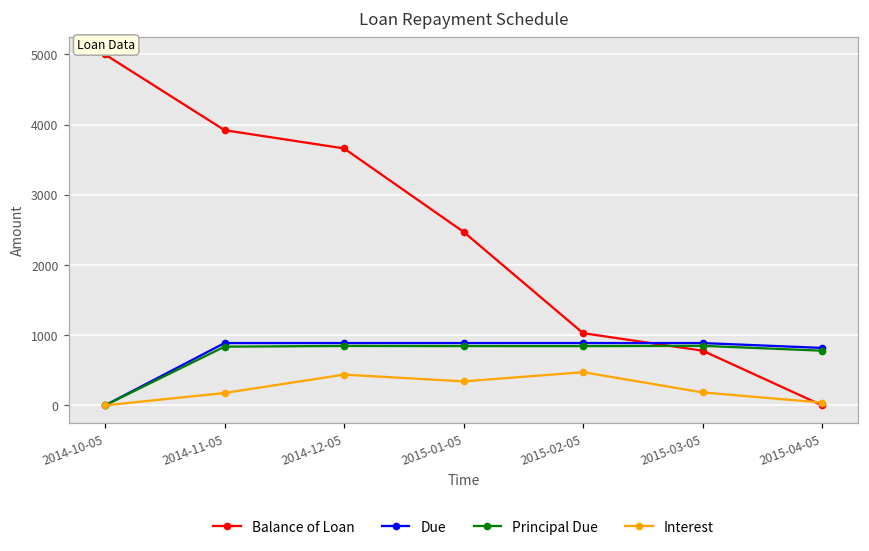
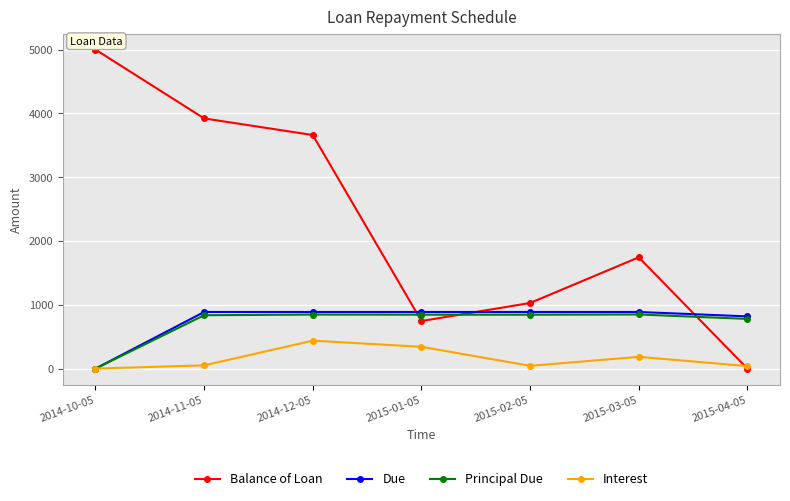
  {
    "Balance of Loan": {
      "2014-10-05": 5000,
      "2014-11-05": 3900,
      "2014-12-05": 3700,
-     "2015-01-05": 2500,
+     "2015-01-05": 700,
      "2015-02-05": 1000,
-     "2015-03-05": 800,
+     "2015-03-05": 1700,
      "2015-04-05": 0
    },
    "Due": {
      "2014-11-05": 900,
      "2014-12-05": 900,
      "2015-01-05": 900,
      "2015-02-05": 900
    },
    "Principal Due": {
      "2014-11-05": 800,
      "2014-12-05": 800,
      "2015-01-05": 800,
      "2015-02-05": 800
    },
    "Interest": {
-     "2014-11-05": 200,
+     "2014-11-05": 100,
      "2014-12-05": 400,
      "2015-01-05": 300,
-     "2015-02-05": 500,
+     "2015-02-05": 0,
      "2015-03-05": 200,
      "2015-04-05": 0
    }
  }
